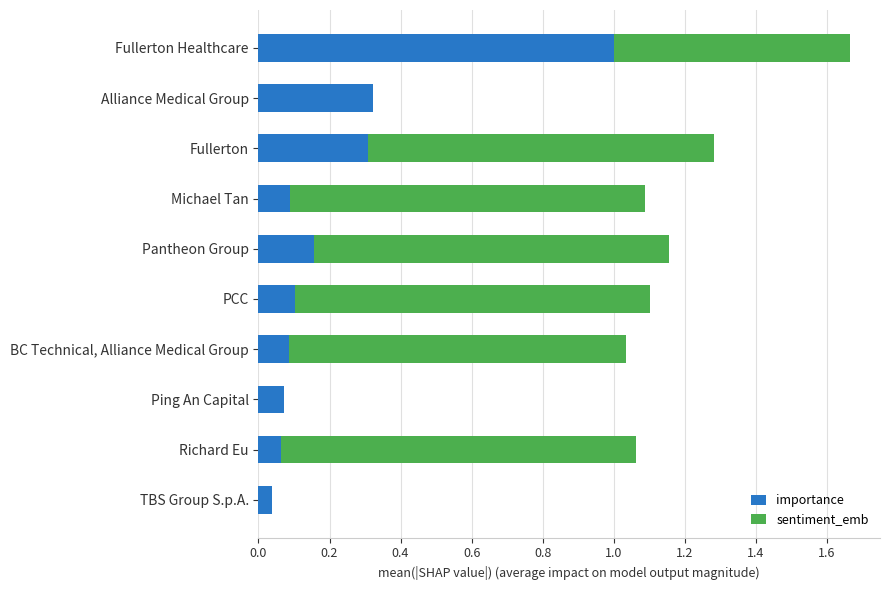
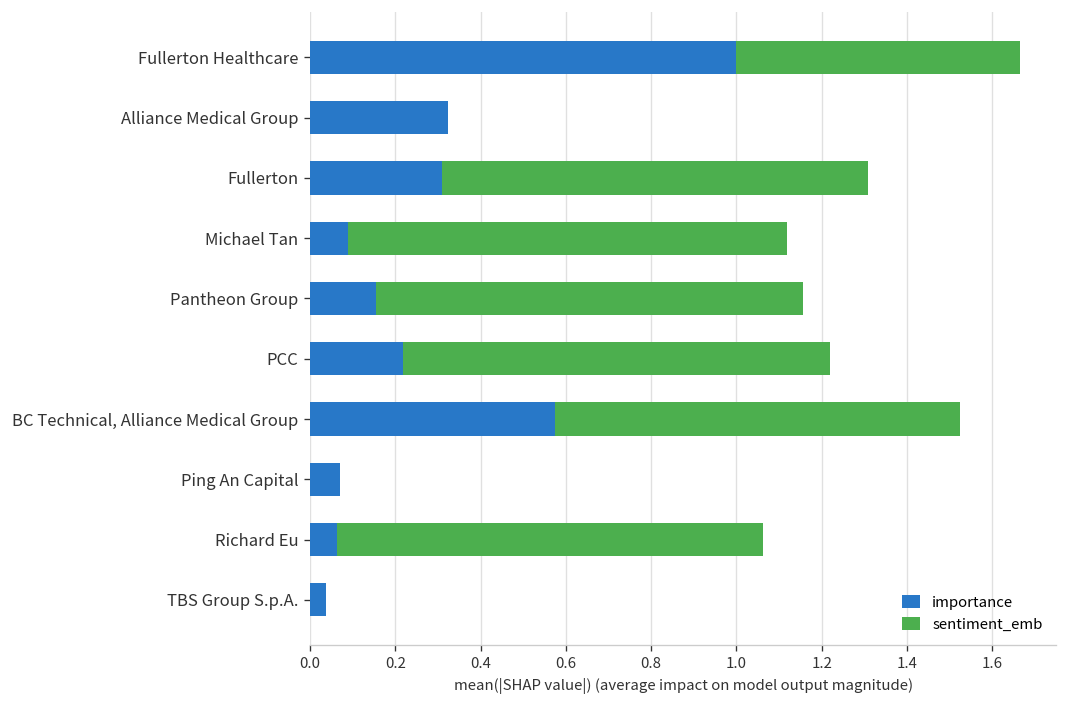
  {
    "importance": {
      "Fullerton Healthcare": 1.00,
      "Alliance Medical Group": 0.32,
      "Fullerton": 0.31,
      "Michael Tan": 0.09,
      "Pantheon Group": 0.16,
-     "PCC": 0.10,
-     "BC Technical, Alliance Medical Group": 0.09,
+     "PCC": 0.22,
+     "BC Technical, Alliance Medical Group": 0.58,
      "Ping An Capital": 0.07,
      "Richard Eu": 0.06,
      "TBS Group S.p.A.": 0.04
    },
    "sentiment_emb": {
      "Fullerton Healthcare": 0.67,
      "Alliance Medical Group": 0.00,
-     "Fullerton": 0.97,
-     "Michael Tan": 1.00,
+     "Fullerton": 1.00,
+     "Michael Tan": 1.03,
      "Pantheon Group": 1.00,
      "PCC": 1.00,
      "BC Technical, Alliance Medical Group": 0.95,
      "Ping An Capital": 0.00,
      "Richard Eu": 1.00,
      "TBS Group S.p.A.": 0.00
    }
  }
